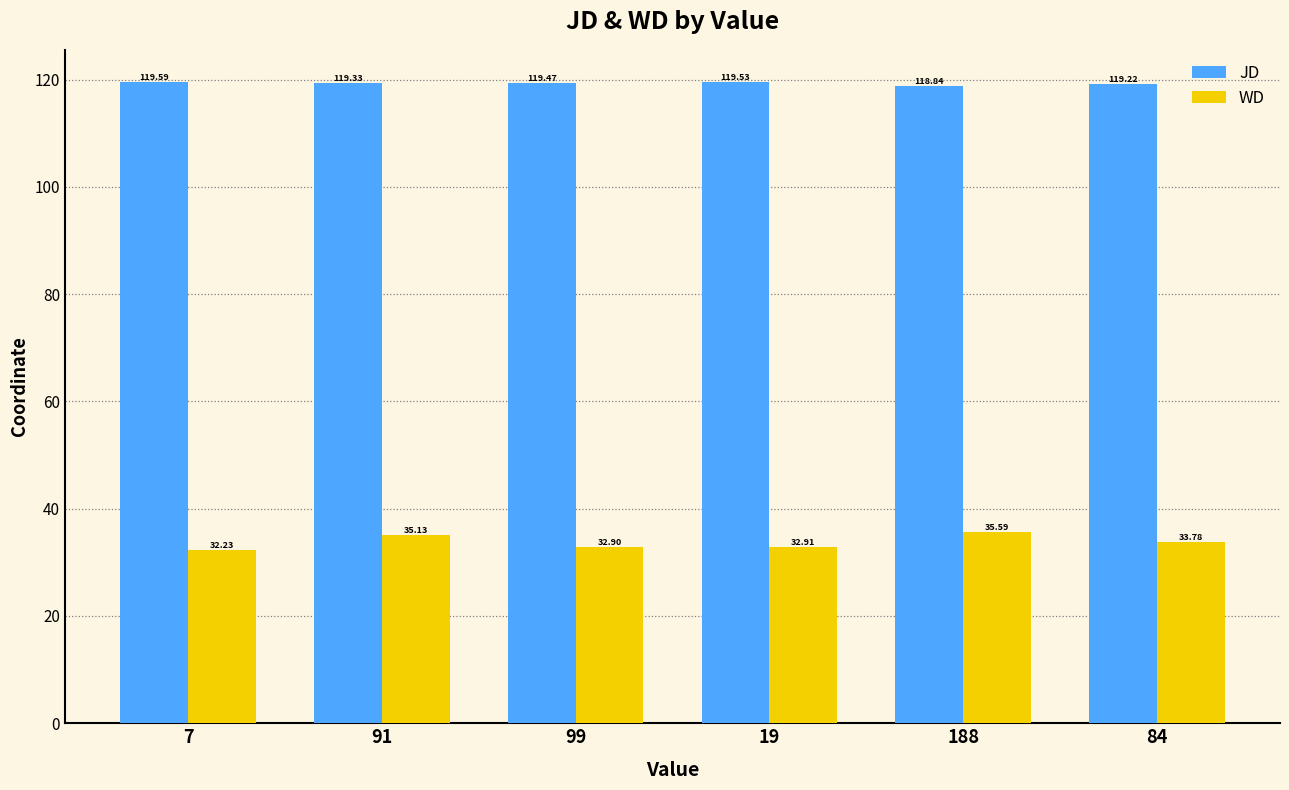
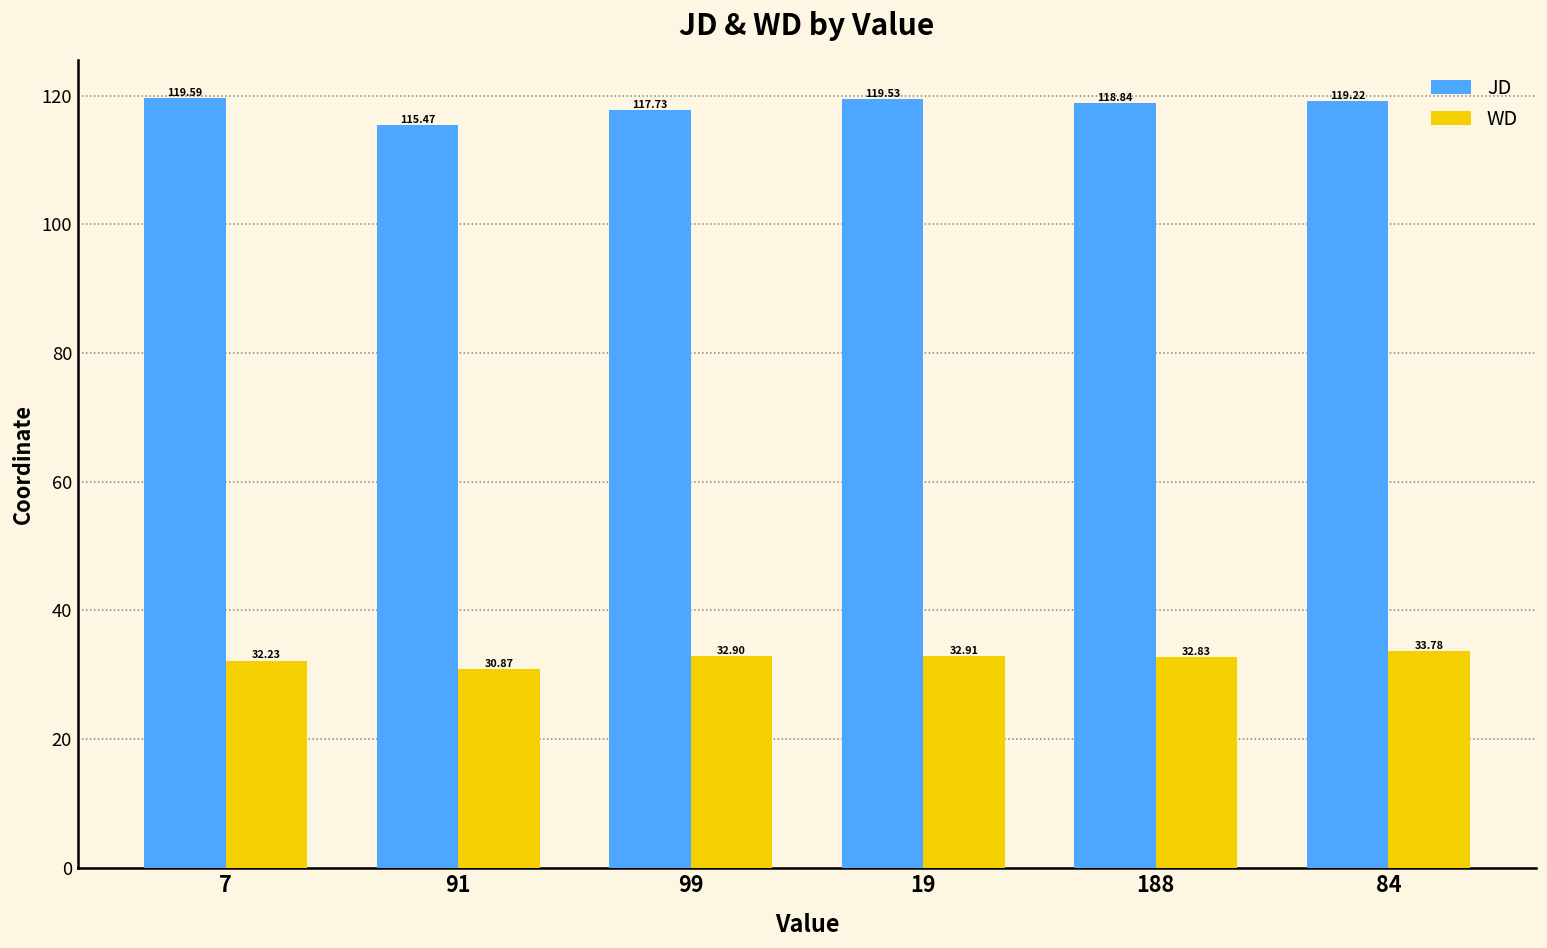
  {
    "JD": {
      "7": 119.59,
-     "91": 119.33,
-     "99": 119.47,
+     "91": 115.47,
+     "99": 117.73,
      "19": 119.53,
      "188": 118.84,
      "84": 119.22
    },
    "WD": {
      "7": 32.23,
-     "91": 35.13,
+     "91": 30.87,
      "99": 32.90,
      "19": 32.91,
-     "188": 35.59,
+     "188": 32.83,
      "84": 33.78
    }
  }
